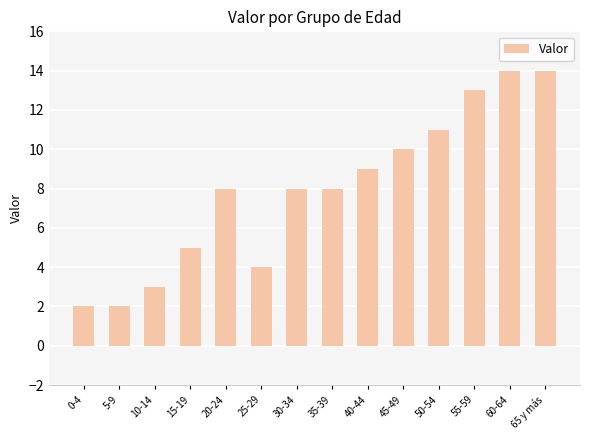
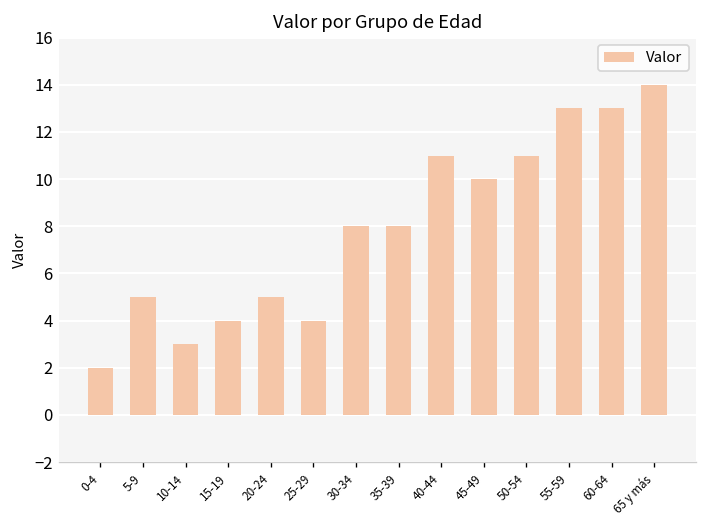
  {
    "0-4": 2,
-   "5-9": 2,
+   "5-9": 5,
    "10-14": 3,
-   "15-19": 5,
-   "20-24": 8,
+   "15-19": 4,
+   "20-24": 5,
    "25-29": 4,
    "30-34": 8,
    "35-39": 8,
-   "40-44": 9,
+   "40-44": 11,
    "45-49": 10,
    "50-54": 11,
    "55-59": 13,
-   "60-64": 14,
+   "60-64": 13,
    "65 y más": 14
  }
